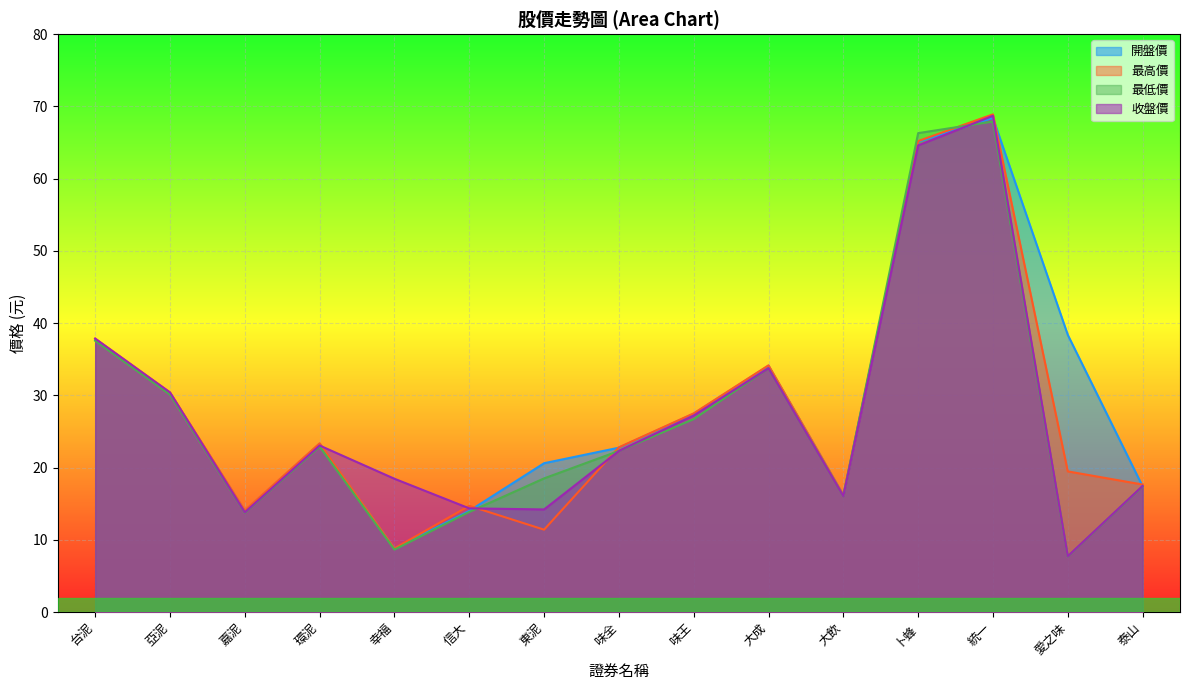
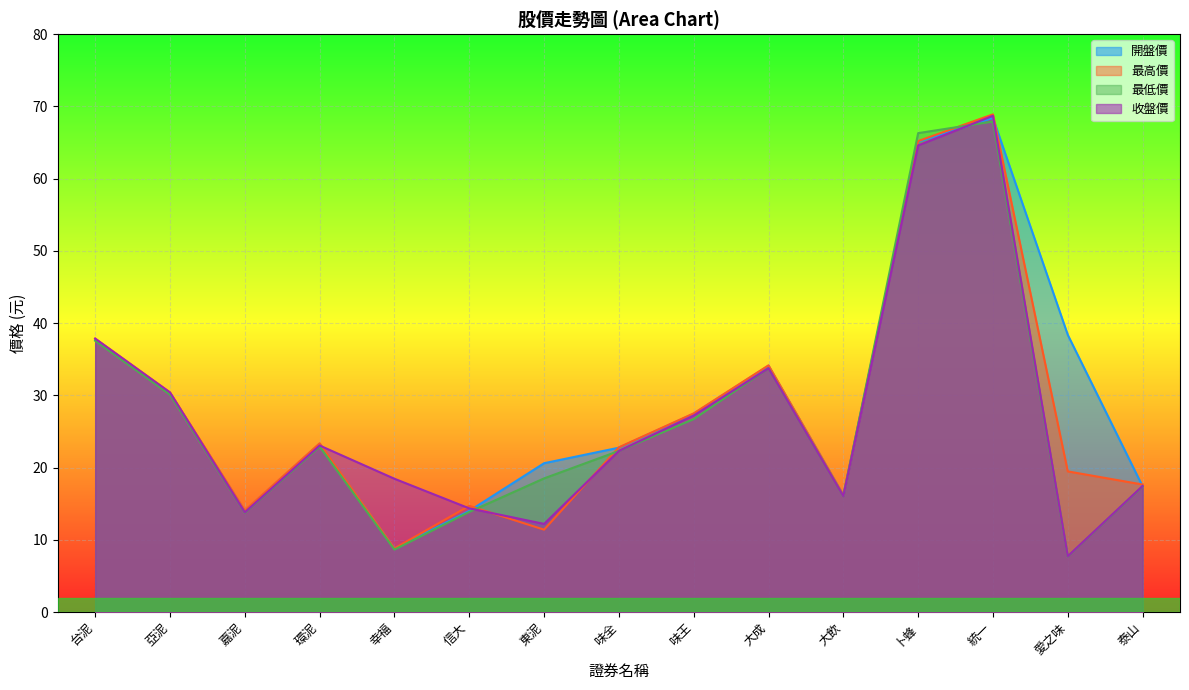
  {
    "開盤價": {
      "東泥": 21,
      "愛之味": 38
    },
    "最高價": {
      "信大": 15,
      "東泥": 11,
      "愛之味": 19
    },
    "最低價": {
      "東泥": 19,
      "味王": 27,
      "卜蜂": 66,
      "統一": 68
    },
    "收盤價": {
      "幸福": 18,
-     "東泥": 14,
+     "東泥": 12,
      "卜蜂": 65
    }
  }
